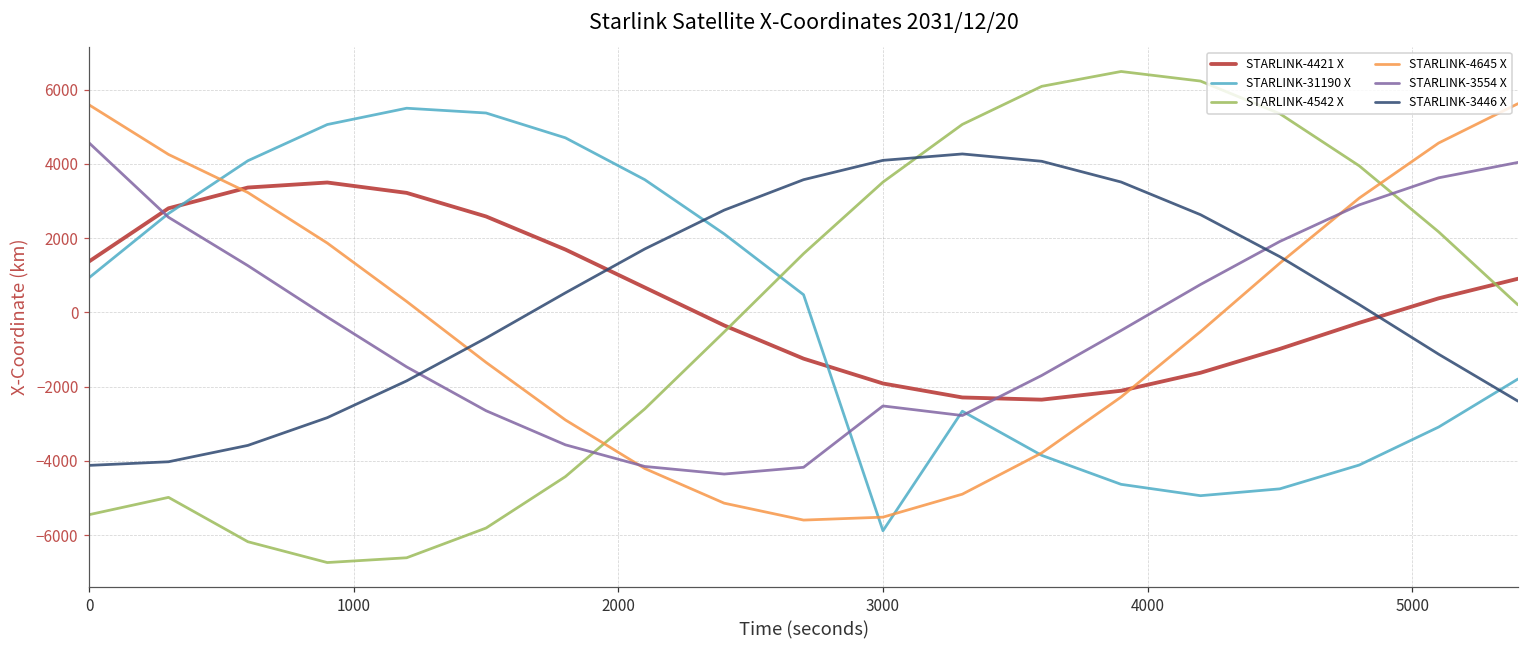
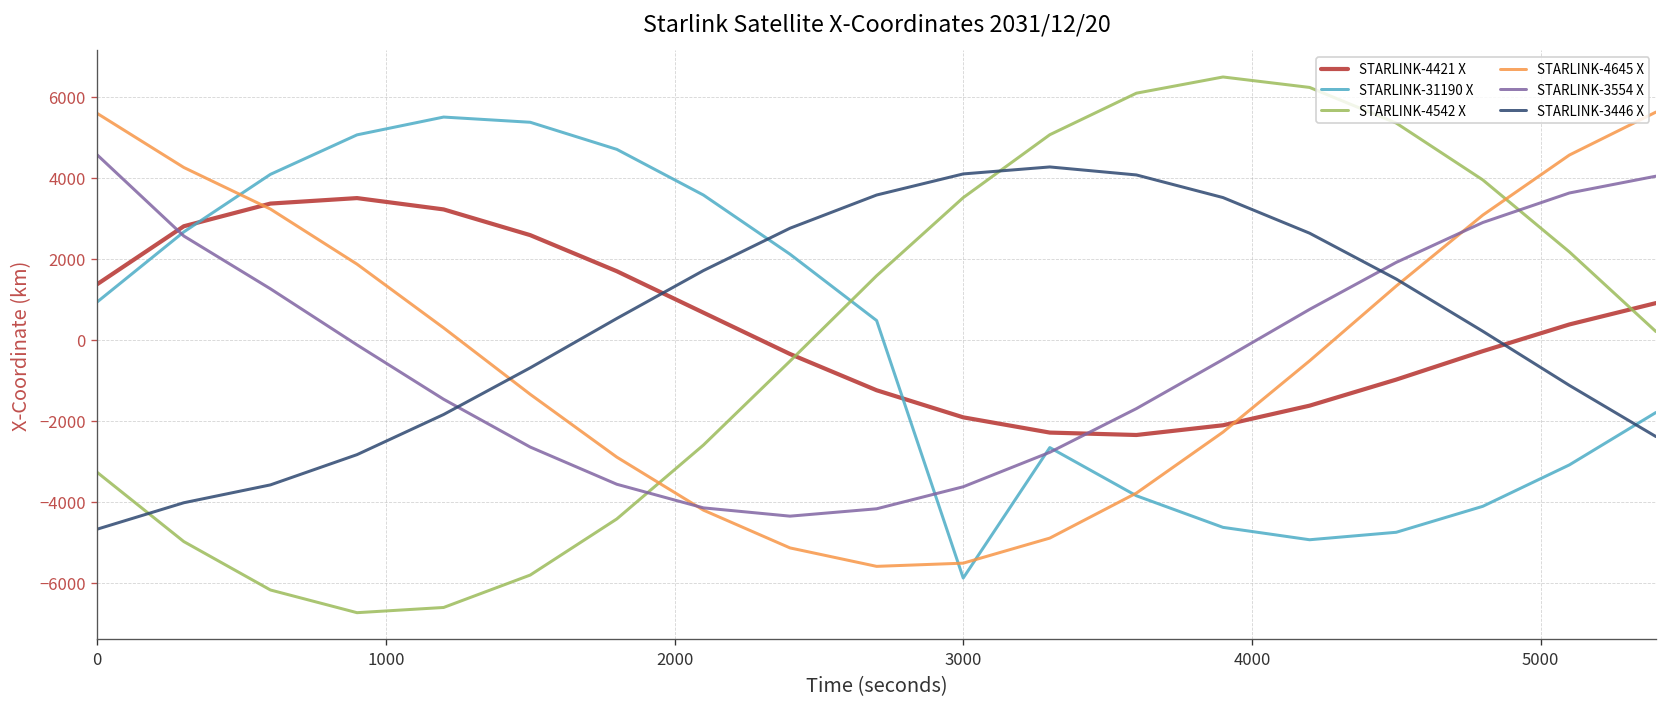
  {
    "STARLINK-4421 X": {
      "0": 1400,
      "3000": -1900
    },
    "STARLINK-31190 X": {
      "0": 900,
      "3000": -5900
    },
    "STARLINK-4542 X": {
-     "0": -5400,
+     "0": -3300,
      "3000": 3500
    },
    "STARLINK-4645 X": {
      "0": 5600,
      "3000": -5500
    },
    "STARLINK-3554 X": {
      "0": 4600,
-     "3000": -2500
+     "3000": -3600
    },
    "STARLINK-3446 X": {
-     "0": -4100,
+     "0": -4700,
      "3000": 4100
    }
  }
